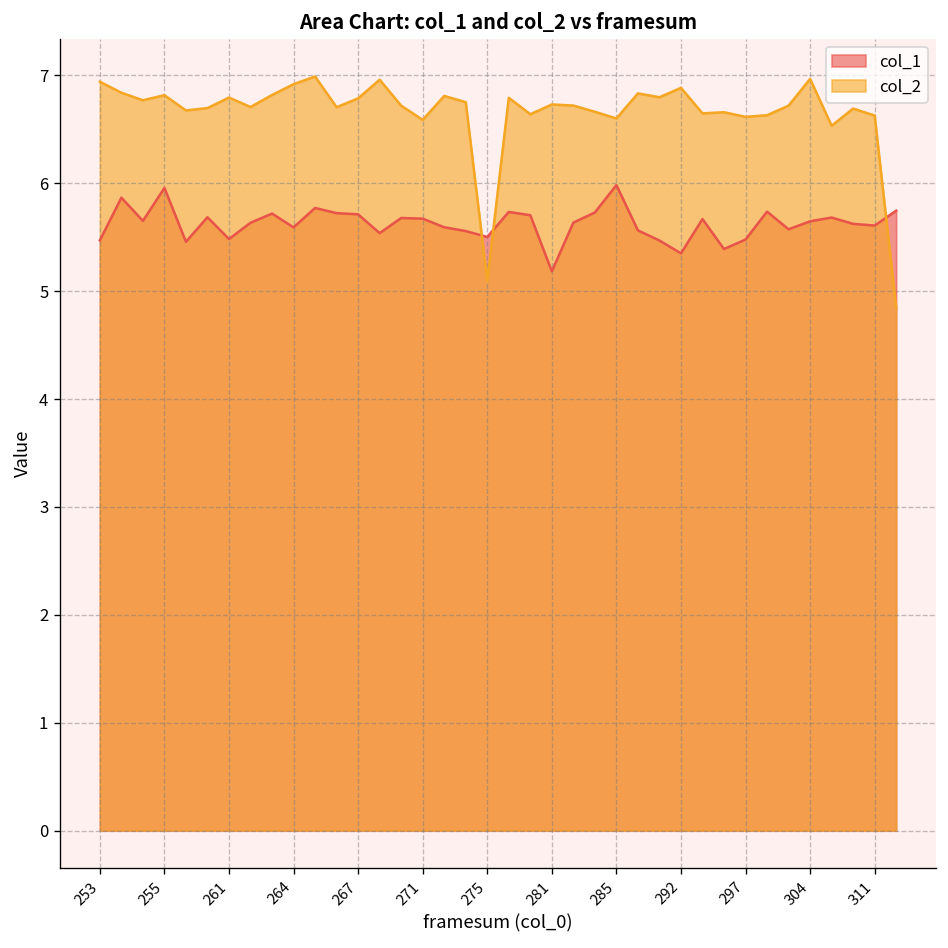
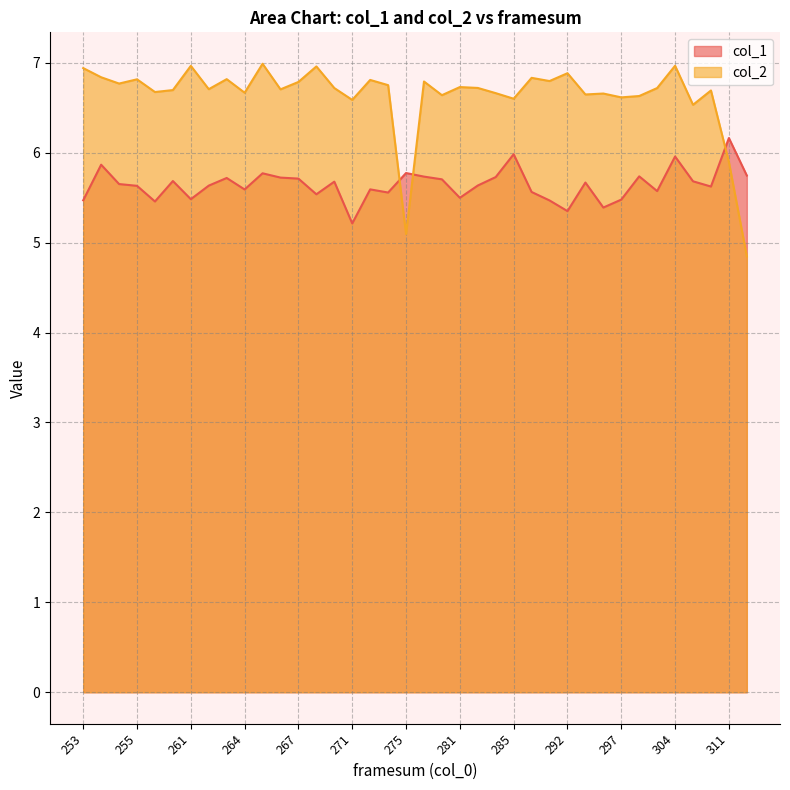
  {
    "col_1": {
      "253": 5.5,
-     "255": 6.0,
+     "255": 5.6,
      "261": 5.5,
      "264": 5.6,
      "267": 5.7,
-     "271": 5.7,
-     "275": 5.5,
-     "281": 5.2,
+     "271": 5.2,
+     "275": 5.8,
+     "281": 5.5,
      "285": 6.0,
      "292": 5.4,
      "297": 5.5,
-     "304": 5.6,
-     "311": 5.6
+     "304": 6.0,
+     "311": 6.2
    },
    "col_2": {
      "253": 6.9,
      "255": 6.8,
-     "261": 6.8,
-     "264": 6.9,
+     "261": 7.0,
+     "264": 6.7,
      "267": 6.8,
      "271": 6.6,
      "275": 5.1,
      "281": 6.7,
      "285": 6.6,
      "292": 6.9,
      "297": 6.6,
      "304": 7.0,
-     "311": 6.6
+     "311": 5.9
    }
  }
